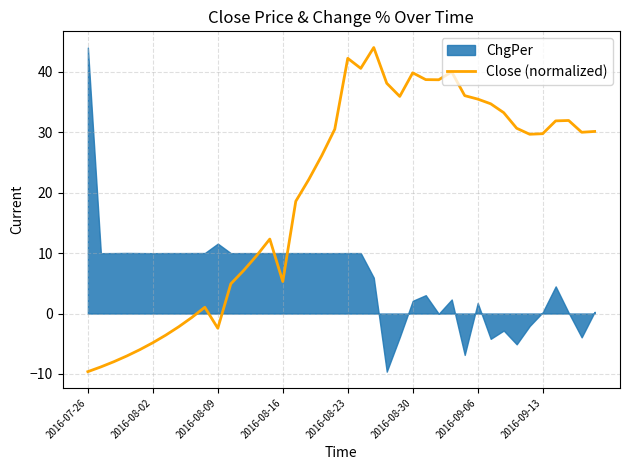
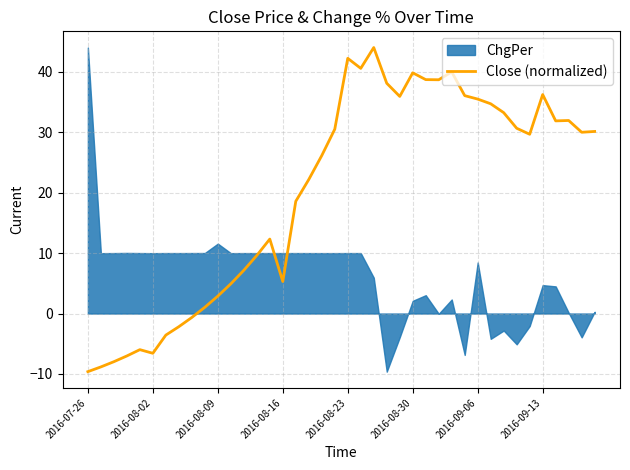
  {
    "Close (normalized)": {
      "2016-07-26": -10,
-     "2016-08-02": -5,
-     "2016-08-09": -2,
+     "2016-08-02": -7,
+     "2016-08-09": 3,
      "2016-08-16": 5,
      "2016-08-23": 42,
      "2016-08-30": 40,
      "2016-09-06": 35,
-     "2016-09-13": 30
+     "2016-09-13": 36
    },
    "ChgPer": {
      "2016-07-26": 44,
      "2016-08-02": 10,
      "2016-08-09": 12,
      "2016-08-16": 10,
      "2016-08-23": 10,
      "2016-08-30": 2,
-     "2016-09-06": 2,
-     "2016-09-13": 0
+     "2016-09-06": 8,
+     "2016-09-13": 5
    }
  }
